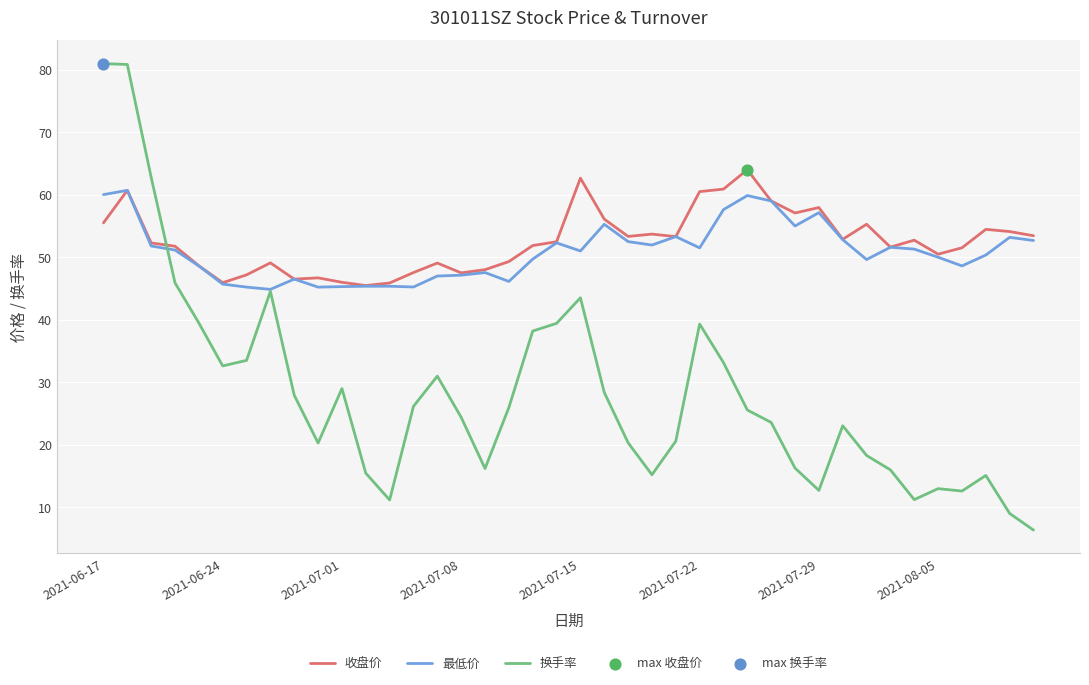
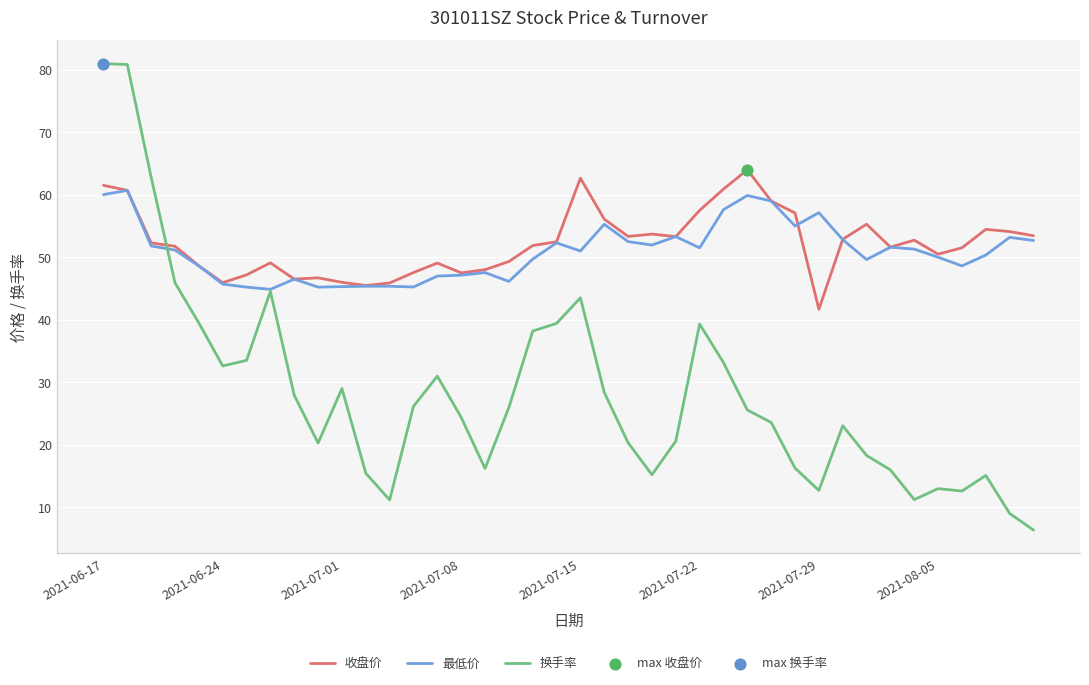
  {
    "收盘价": {
-     "2021-06-17": 56,
+     "2021-06-17": 62,
      "2021-07-01": 46,
      "2021-07-15": 63,
-     "2021-07-22": 61,
-     "2021-07-29": 58,
+     "2021-07-22": 58,
+     "2021-07-29": 42,
      "2021-08-05": 50
    }
  }
